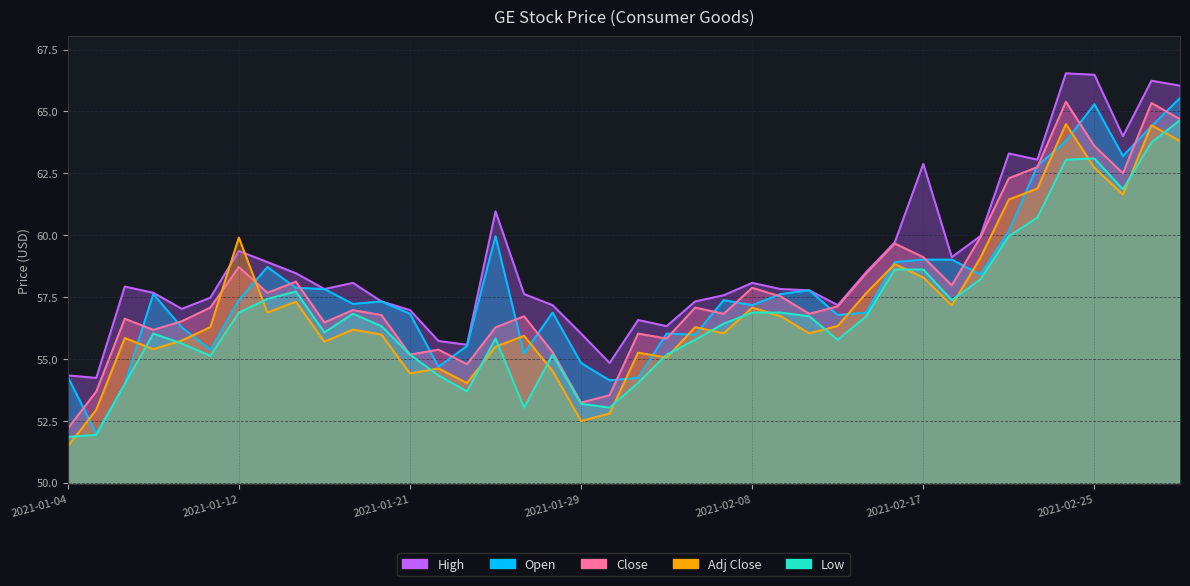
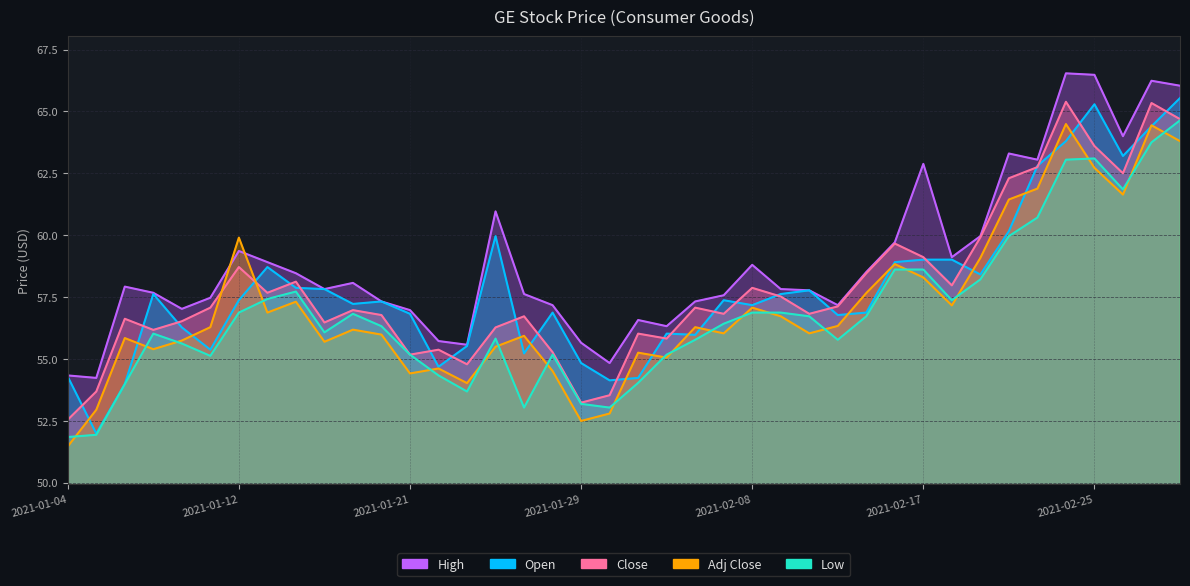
  {
    "High": {
      "2021-01-12": 59.4,
      "2021-01-21": 57.0,
-     "2021-01-29": 56.0,
-     "2021-02-08": 58.1,
+     "2021-01-29": 55.7,
+     "2021-02-08": 58.8,
      "2021-02-17": 62.9,
      "2021-02-25": 66.5
    },
    "Close": {
-     "2021-01-04": 52.2,
+     "2021-01-04": 52.5,
      "2021-01-12": 58.7,
      "2021-02-08": 57.9,
      "2021-02-25": 63.6
    },
    "Adj Close": {
      "2021-01-04": 51.5,
      "2021-01-12": 59.9,
      "2021-01-21": 54.4,
      "2021-01-29": 52.5,
      "2021-02-17": 58.3,
      "2021-02-25": 62.7
    }
  }
